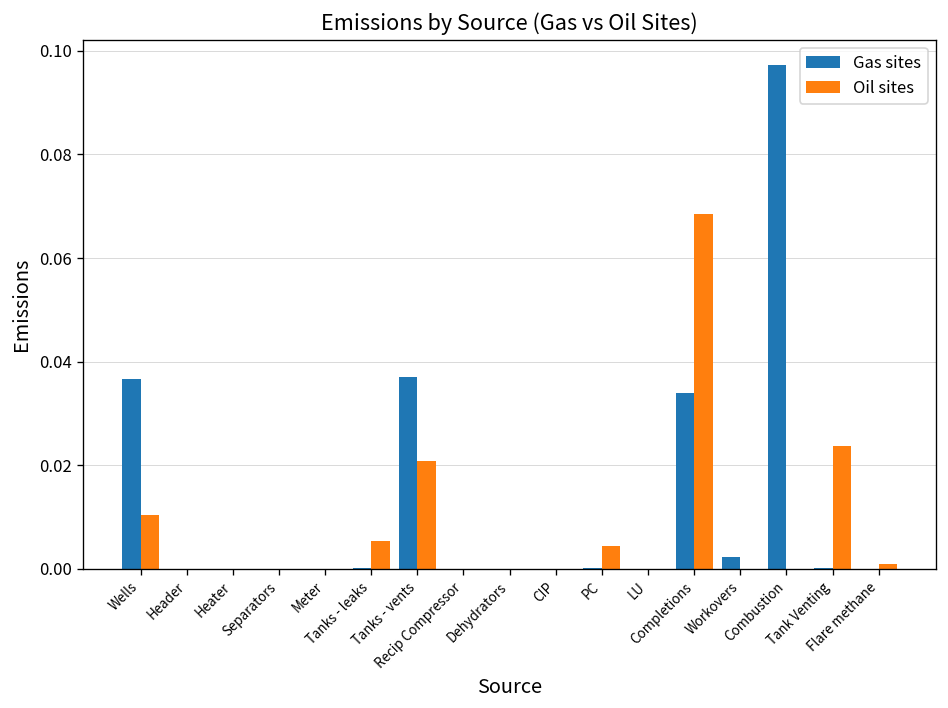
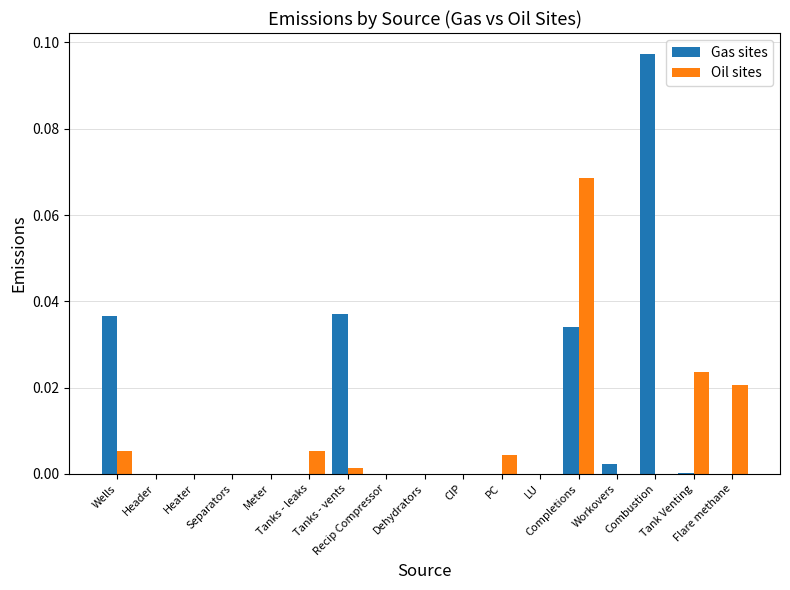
  {
    "Gas sites": {
      "Wells": 0.037,
      "Header": 0.000,
      "Heater": 0.000,
      "Separators": 0.000,
      "Meter": 0.000,
      "Tanks - vents": 0.037,
      "Recip Compressor": 0.000,
      "Dehydrators": 0.000,
      "CIP": 0.000,
      "LU": 0.000,
      "Completions": 0.034,
      "Workovers": 0.002,
      "Combustion": 0.097,
      "Flare methane": 0.000
    },
    "Oil sites": {
-     "Wells": 0.010,
+     "Wells": 0.005,
      "Header": 0.000,
      "Heater": 0.000,
      "Separators": 0.000,
      "Meter": 0.000,
      "Tanks - leaks": 0.005,
-     "Tanks - vents": 0.021,
+     "Tanks - vents": 0.001,
      "Recip Compressor": 0.000,
      "Dehydrators": 0.000,
      "CIP": 0.000,
      "PC": 0.004,
      "LU": 0.000,
      "Completions": 0.069,
      "Workovers": 0.000,
      "Combustion": 0.000,
      "Tank Venting": 0.024,
-     "Flare methane": 0.001
+     "Flare methane": 0.021
    }
  }
